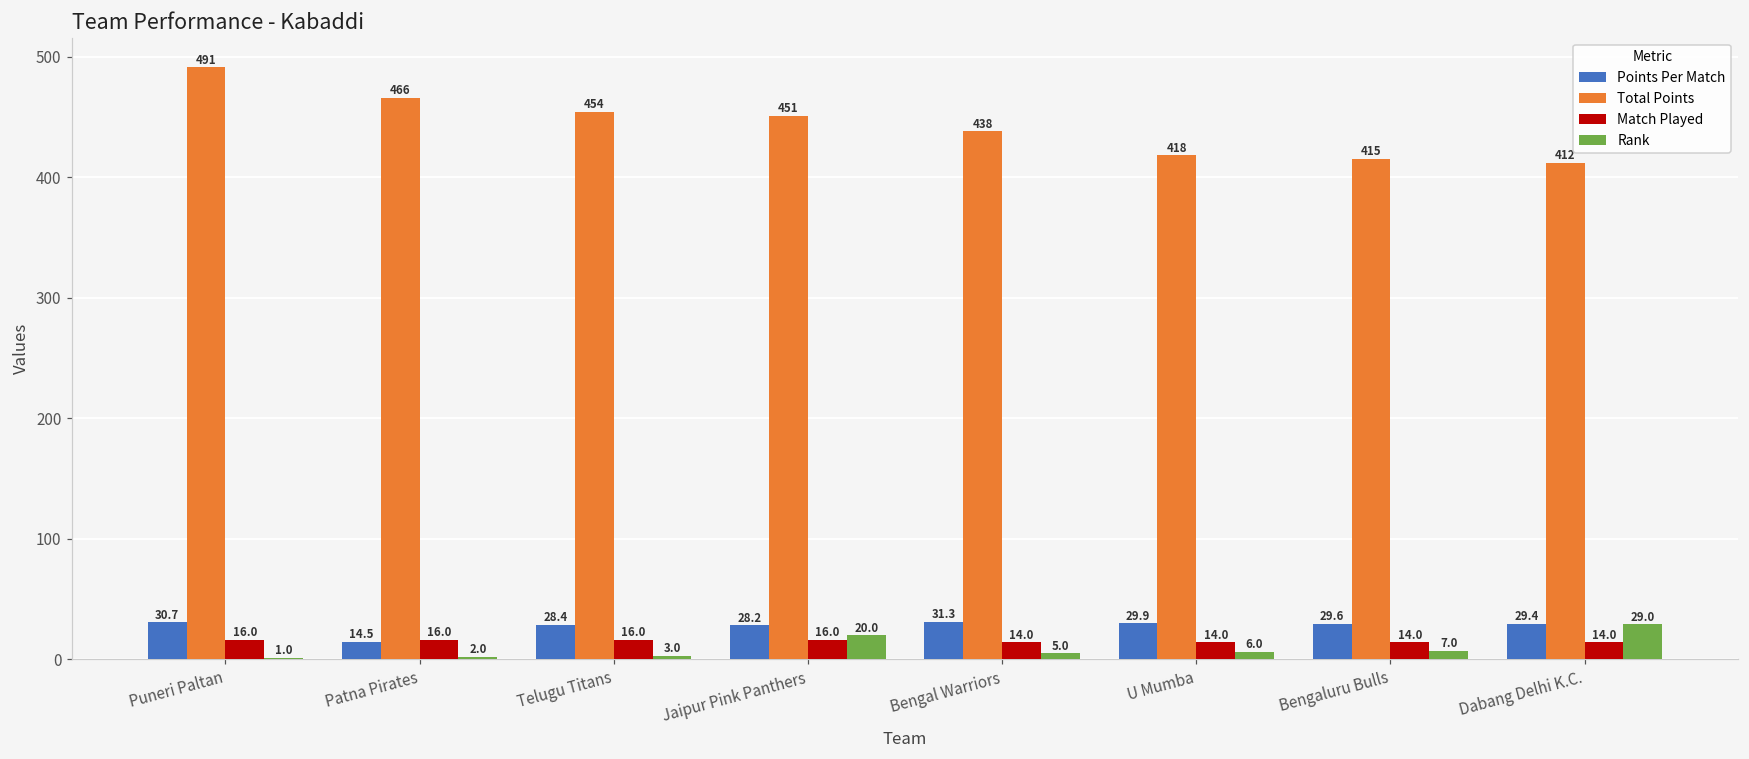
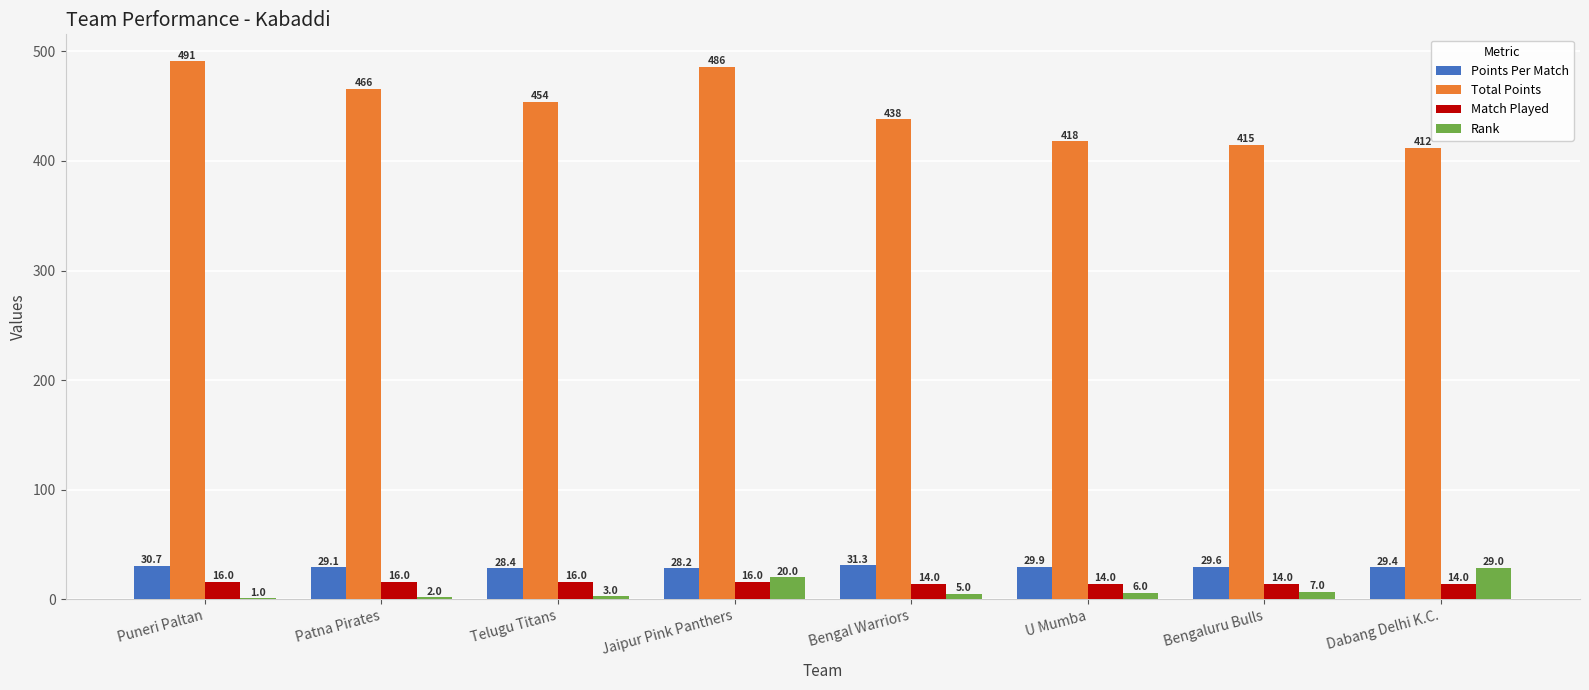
  {
    "Points Per Match": {
      "Puneri Paltan": 30.7,
-     "Patna Pirates": 14.5,
+     "Patna Pirates": 29.1,
      "Telugu Titans": 28.4,
      "Jaipur Pink Panthers": 28.2,
      "Bengal Warriors": 31.3,
      "U Mumba": 29.9,
      "Bengaluru Bulls": 29.6,
      "Dabang Delhi K.C.": 29.4
    },
    "Total Points": {
      "Puneri Paltan": 491,
      "Patna Pirates": 466,
      "Telugu Titans": 454,
-     "Jaipur Pink Panthers": 451,
+     "Jaipur Pink Panthers": 486,
      "Bengal Warriors": 438,
      "U Mumba": 418,
      "Bengaluru Bulls": 415
    },
    "Match Played": {
      "Puneri Paltan": 16.0,
      "Patna Pirates": 16.0,
      "Telugu Titans": 16.0,
      "Jaipur Pink Panthers": 16.0,
      "Bengal Warriors": 14.0,
      "U Mumba": 14.0,
      "Bengaluru Bulls": 14.0,
      "Dabang Delhi K.C.": 14.0
    },
    "Rank": {
      "Puneri Paltan": 1.0,
      "Patna Pirates": 2.0,
      "Telugu Titans": 3.0,
      "Jaipur Pink Panthers": 20.0,
      "Bengal Warriors": 5.0,
      "U Mumba": 6.0,
      "Bengaluru Bulls": 7.0,
      "Dabang Delhi K.C.": 29.0
    }
  }
